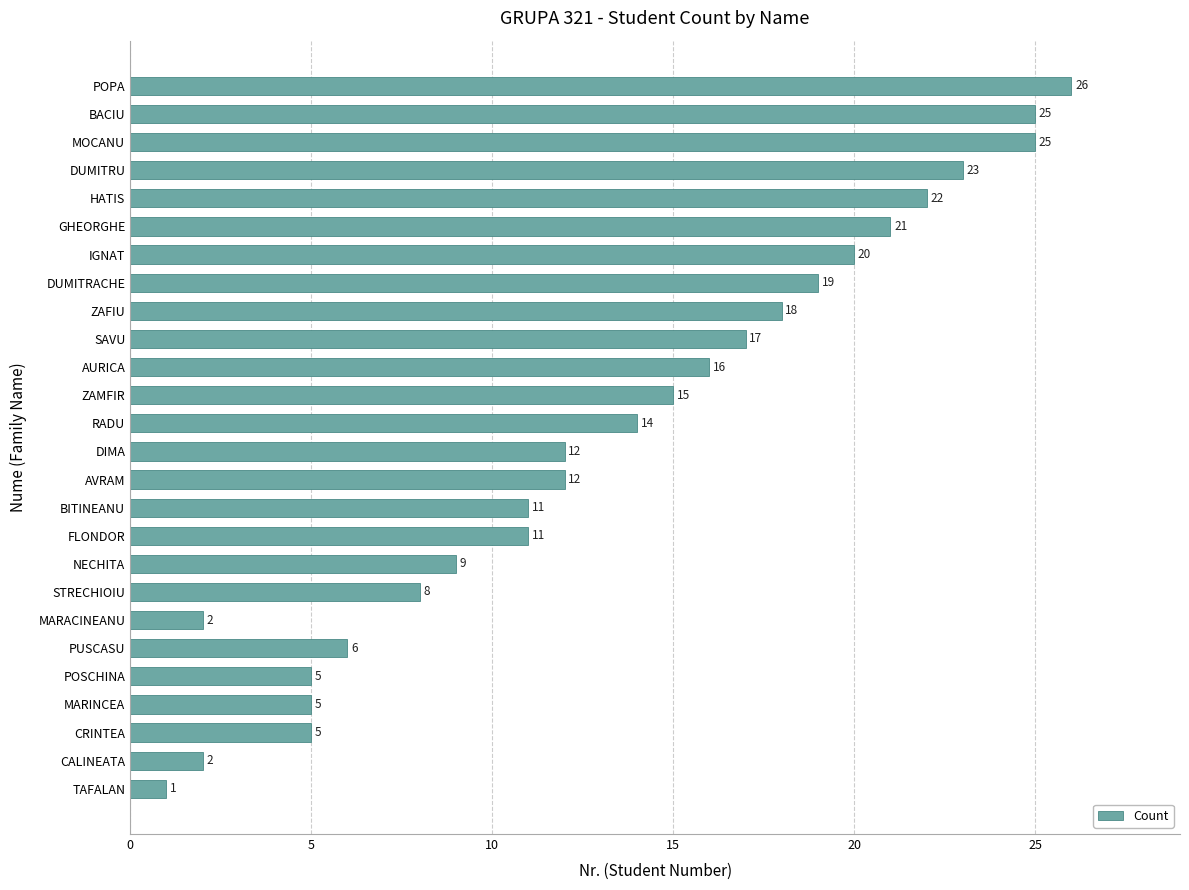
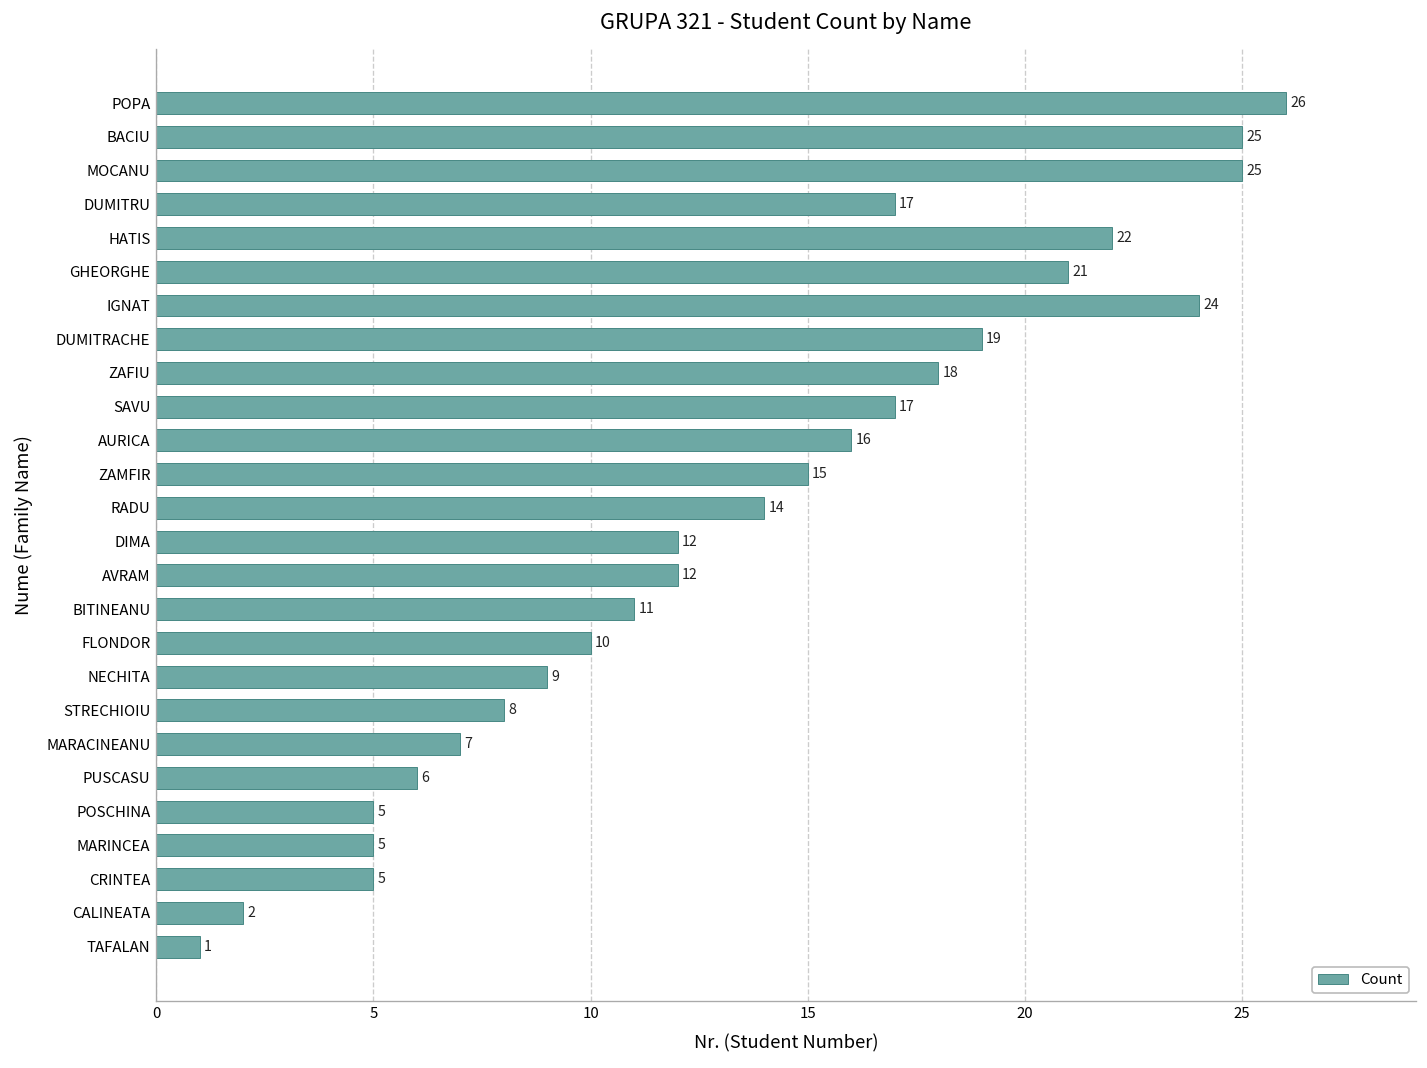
  {
    "POPA": 26,
    "BACIU": 25,
    "MOCANU": 25,
-   "DUMITRU": 23,
+   "DUMITRU": 17,
    "HATIS": 22,
    "GHEORGHE": 21,
-   "IGNAT": 20,
+   "IGNAT": 24,
    "DUMITRACHE": 19,
    "ZAFIU": 18,
    "SAVU": 17,
    "AURICA": 16,
    "ZAMFIR": 15,
    "RADU": 14,
    "DIMA": 12,
    "AVRAM": 12,
    "BITINEANU": 11,
-   "FLONDOR": 11,
+   "FLONDOR": 10,
    "NECHITA": 9,
    "STRECHIOIU": 8,
-   "MARACINEANU": 2,
+   "MARACINEANU": 7,
    "PUSCASU": 6,
    "POSCHINA": 5,
    "MARINCEA": 5,
    "CRINTEA": 5,
    "CALINEATA": 2,
    "TAFALAN": 1
  }
